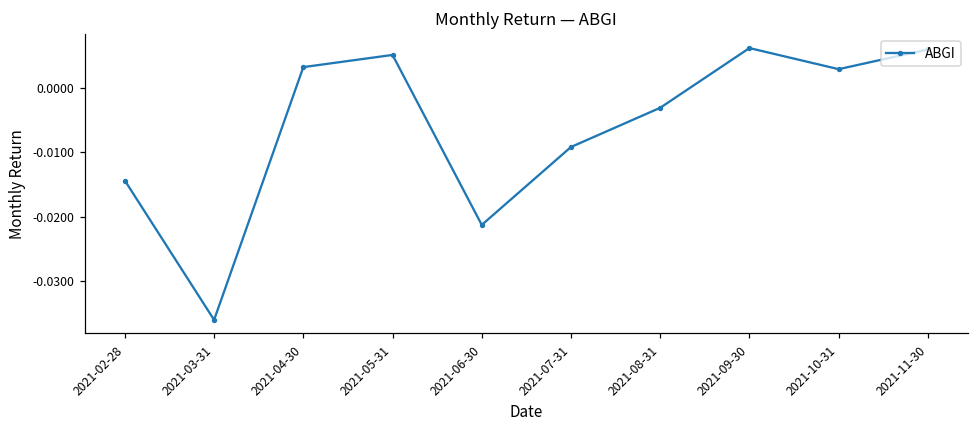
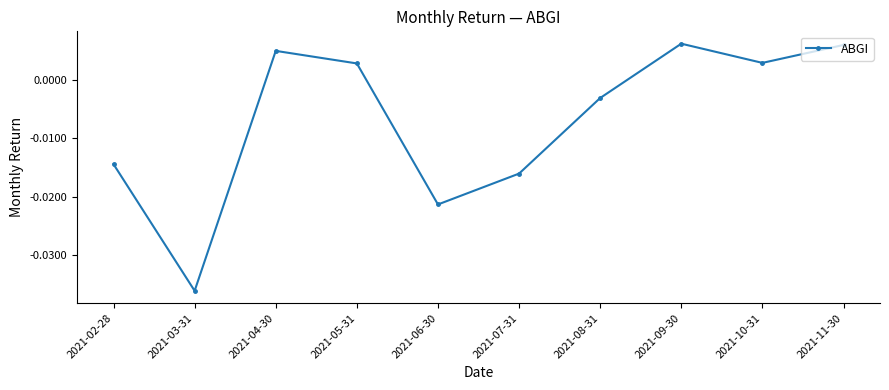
  {
    "2021-02-28": -0.014,
    "2021-03-31": -0.036,
-   "2021-04-30": 0.003,
-   "2021-05-31": 0.005,
+   "2021-04-30": 0.005,
+   "2021-05-31": 0.003,
    "2021-06-30": -0.021,
-   "2021-07-31": -0.009,
+   "2021-07-31": -0.016,
    "2021-08-31": -0.003,
    "2021-09-30": 0.006,
    "2021-10-31": 0.003
  }
